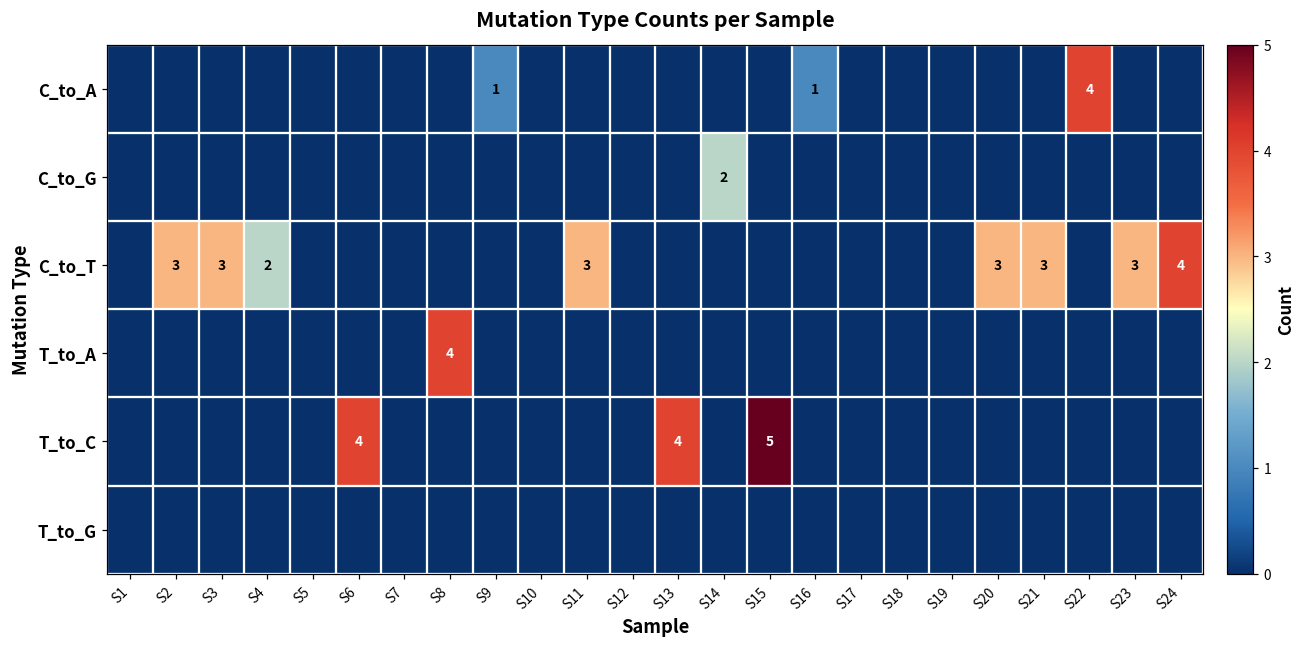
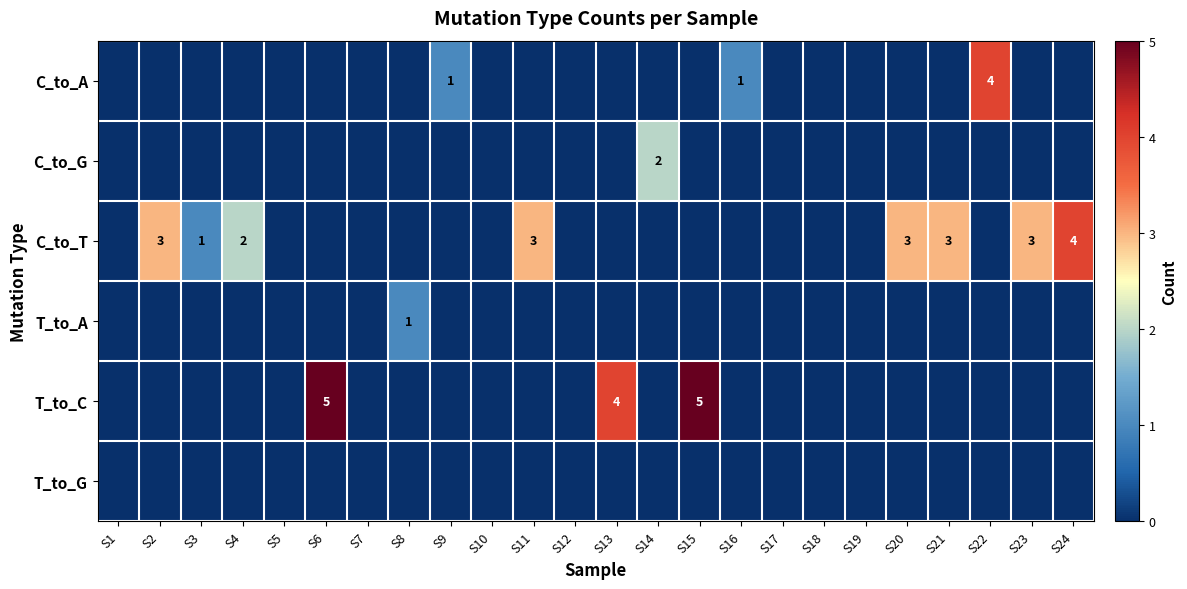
  {
    "C_to_A": {
      "S9": 1,
      "S16": 1,
      "S22": 4
    },
    "C_to_G": {
      "S14": 2
    },
    "C_to_T": {
      "S2": 3,
-     "S3": 3,
+     "S3": 1,
      "S4": 2,
      "S11": 3,
      "S20": 3,
      "S21": 3,
      "S23": 3,
      "S24": 4
    },
    "T_to_A": {
-     "S8": 4
+     "S8": 1
    },
    "T_to_C": {
-     "S6": 4,
+     "S6": 5,
      "S13": 4,
      "S15": 5
    }
  }
